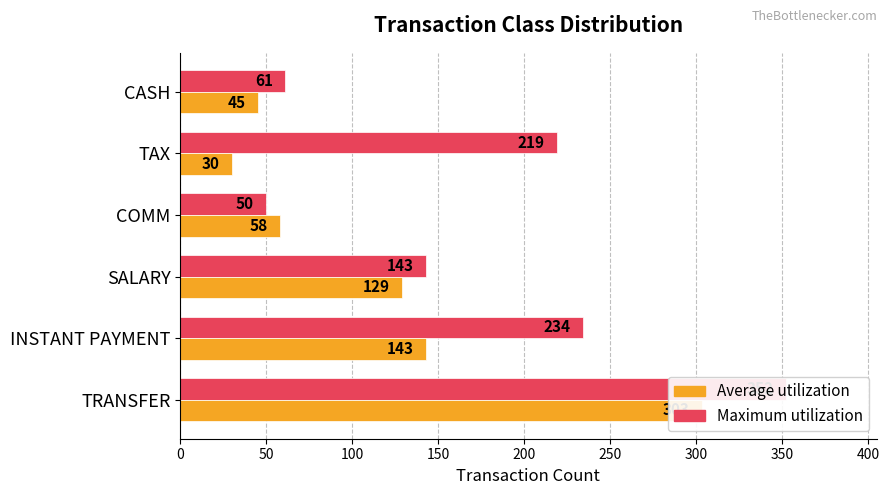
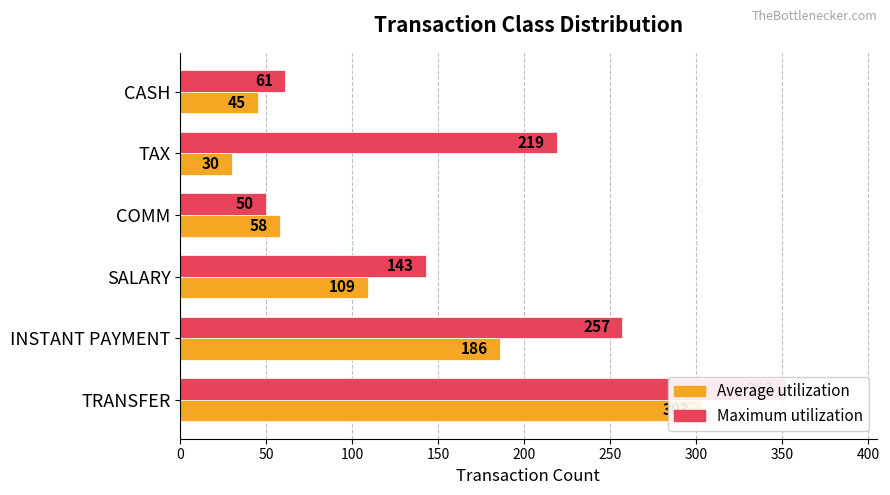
  {
    "Maximum utilization": {
      "CASH": 61,
      "TAX": 219,
      "COMM": 50,
      "SALARY": 143,
-     "INSTANT PAYMENT": 234
+     "INSTANT PAYMENT": 257
    },
    "Average utilization": {
      "CASH": 45,
      "TAX": 30,
      "COMM": 58,
-     "SALARY": 129,
-     "INSTANT PAYMENT": 143
+     "SALARY": 109,
+     "INSTANT PAYMENT": 186
    }
  }
